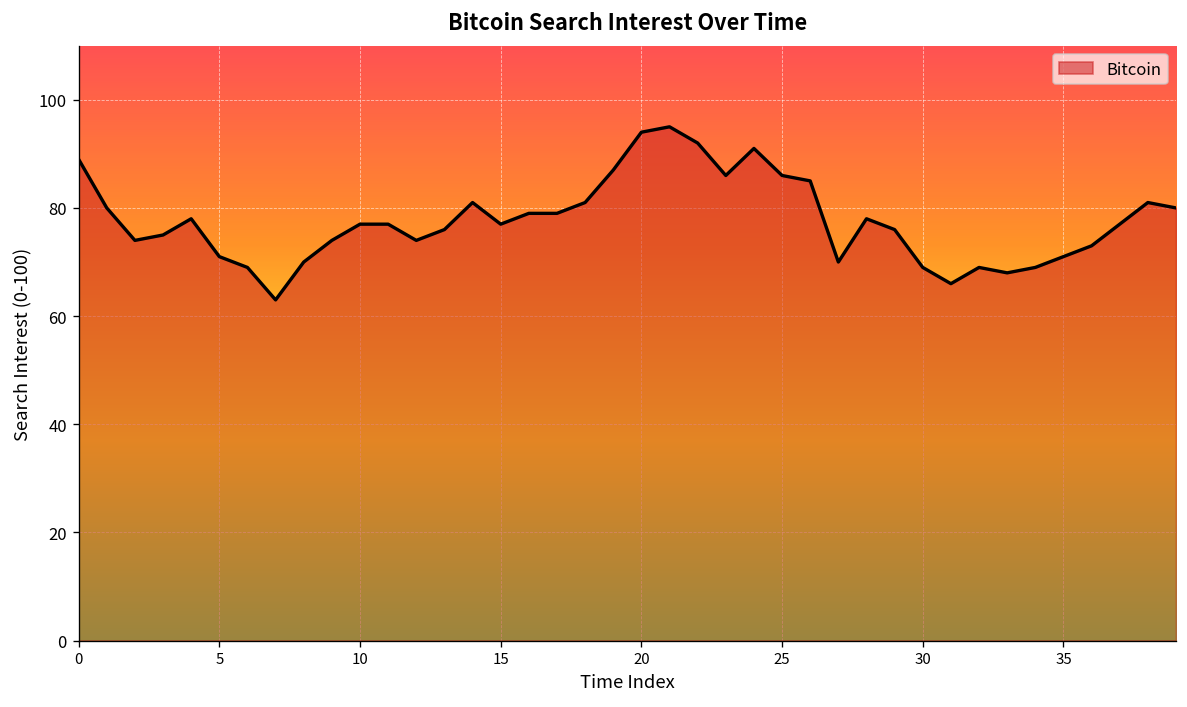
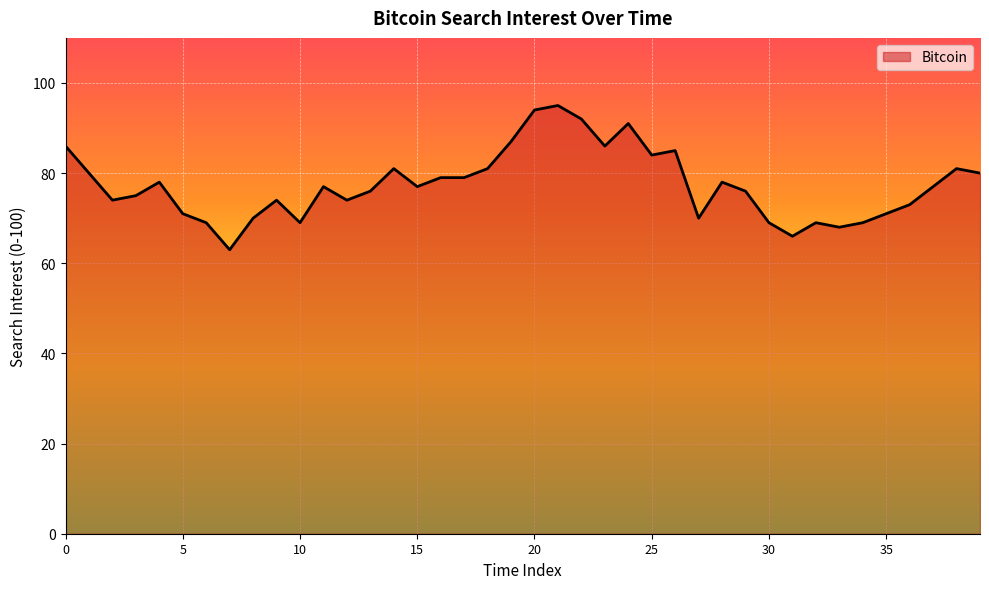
  {
-   "0": 89,
+   "0": 86,
    "5": 71,
-   "10": 77,
+   "10": 69,
    "15": 77,
    "20": 94,
-   "25": 86,
+   "25": 84,
    "30": 69,
    "35": 71
  }
